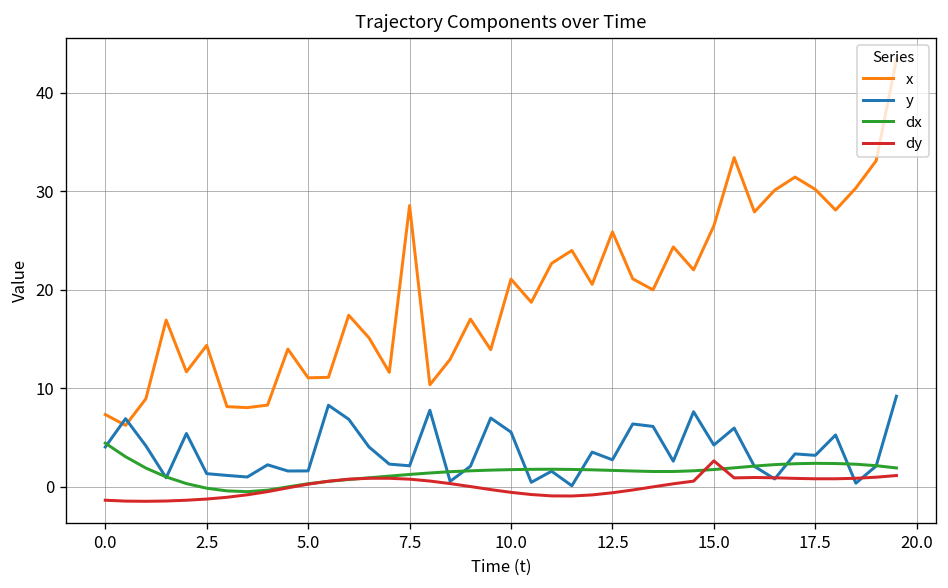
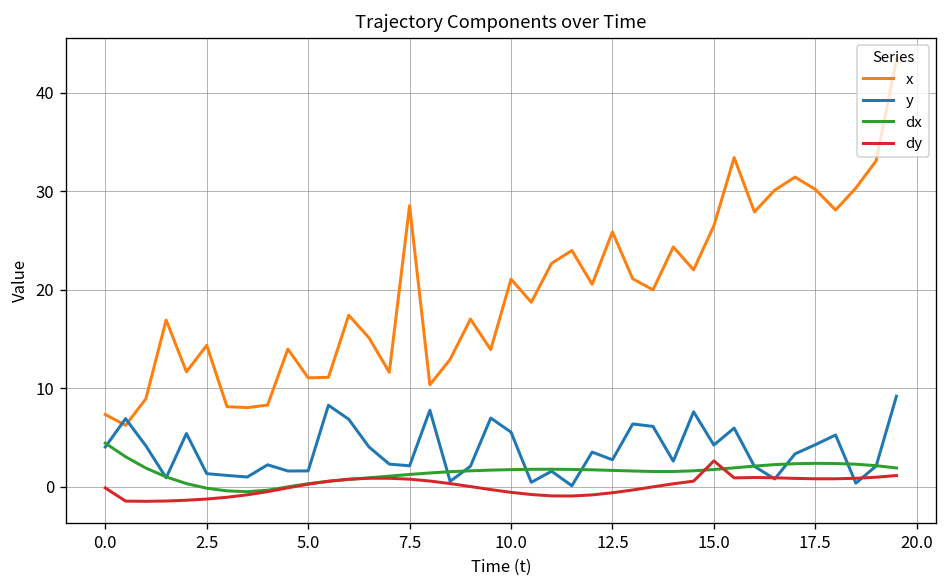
  {
    "x": {
      "0.0": 7,
      "2.5": 14,
      "5.0": 11,
      "7.5": 29,
      "10.0": 21,
      "12.5": 26,
      "15.0": 27,
      "17.5": 30
    },
    "y": {
      "0.0": 4,
      "2.5": 1,
      "5.0": 2,
      "7.5": 2,
      "10.0": 6,
      "12.5": 3,
      "15.0": 4,
-     "17.5": 3
+     "17.5": 4
    },
    "dx": {
      "0.0": 4,
      "2.5": 0,
      "7.5": 1,
      "10.0": 2,
      "12.5": 2,
      "15.0": 2,
      "17.5": 2
    },
    "dy": {
-     "0.0": -1,
+     "0.0": 0,
      "2.5": -1,
      "7.5": 1,
      "10.0": -1,
      "12.5": -1,
      "15.0": 3,
      "17.5": 1
    }
  }
